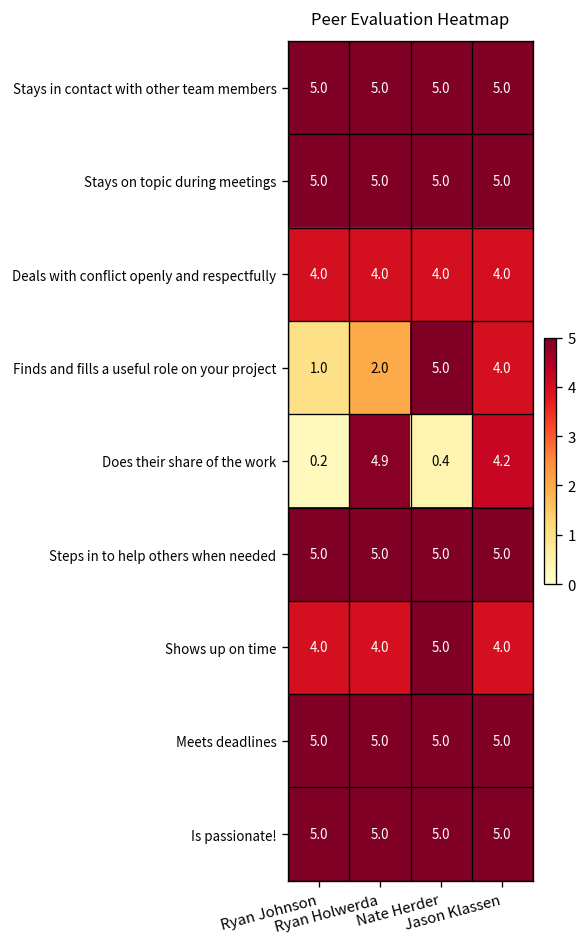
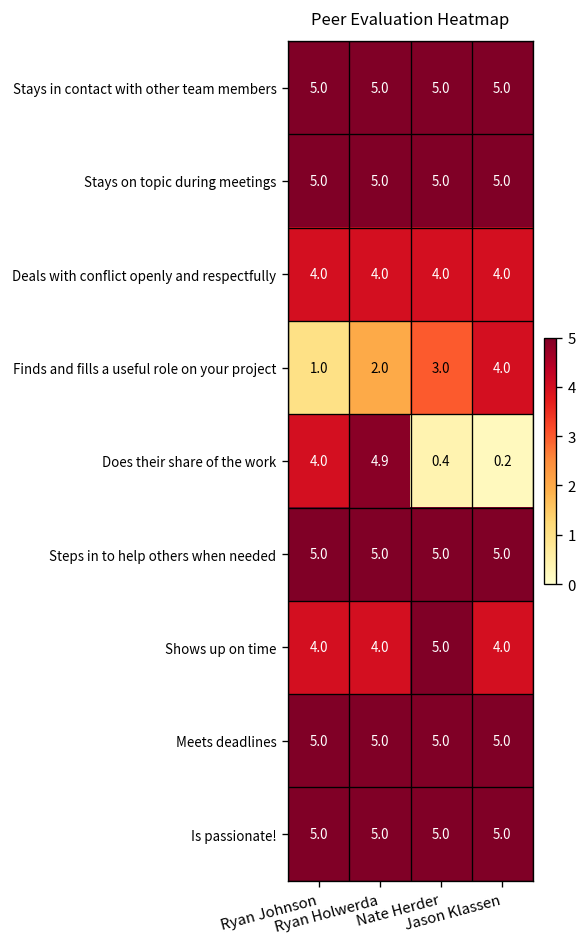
  {
    "Stays in contact with other team members": {
      "Ryan Johnson": 5.0,
      "Ryan Holwerda": 5.0,
      "Nate Herder": 5.0,
      "Jason Klassen": 5.0
    },
    "Stays on topic during meetings": {
      "Ryan Johnson": 5.0,
      "Ryan Holwerda": 5.0,
      "Nate Herder": 5.0,
      "Jason Klassen": 5.0
    },
    "Deals with conflict openly and respectfully": {
      "Ryan Johnson": 4.0,
      "Ryan Holwerda": 4.0,
      "Nate Herder": 4.0,
      "Jason Klassen": 4.0
    },
    "Finds and fills a useful role on your project": {
      "Ryan Johnson": 1.0,
      "Ryan Holwerda": 2.0,
-     "Nate Herder": 5.0,
+     "Nate Herder": 3.0,
      "Jason Klassen": 4.0
    },
    "Does their share of the work": {
-     "Ryan Johnson": 0.2,
+     "Ryan Johnson": 4.0,
      "Ryan Holwerda": 4.9,
      "Nate Herder": 0.4,
-     "Jason Klassen": 4.2
+     "Jason Klassen": 0.2
    },
    "Steps in to help others when needed": {
      "Ryan Johnson": 5.0,
      "Ryan Holwerda": 5.0,
      "Nate Herder": 5.0,
      "Jason Klassen": 5.0
    },
    "Shows up on time": {
      "Ryan Johnson": 4.0,
      "Ryan Holwerda": 4.0,
      "Nate Herder": 5.0,
      "Jason Klassen": 4.0
    },
    "Meets deadlines": {
      "Ryan Johnson": 5.0,
      "Ryan Holwerda": 5.0,
      "Nate Herder": 5.0,
      "Jason Klassen": 5.0
    },
    "Is passionate!": {
      "Ryan Johnson": 5.0,
      "Ryan Holwerda": 5.0,
      "Nate Herder": 5.0,
      "Jason Klassen": 5.0
    }
  }
